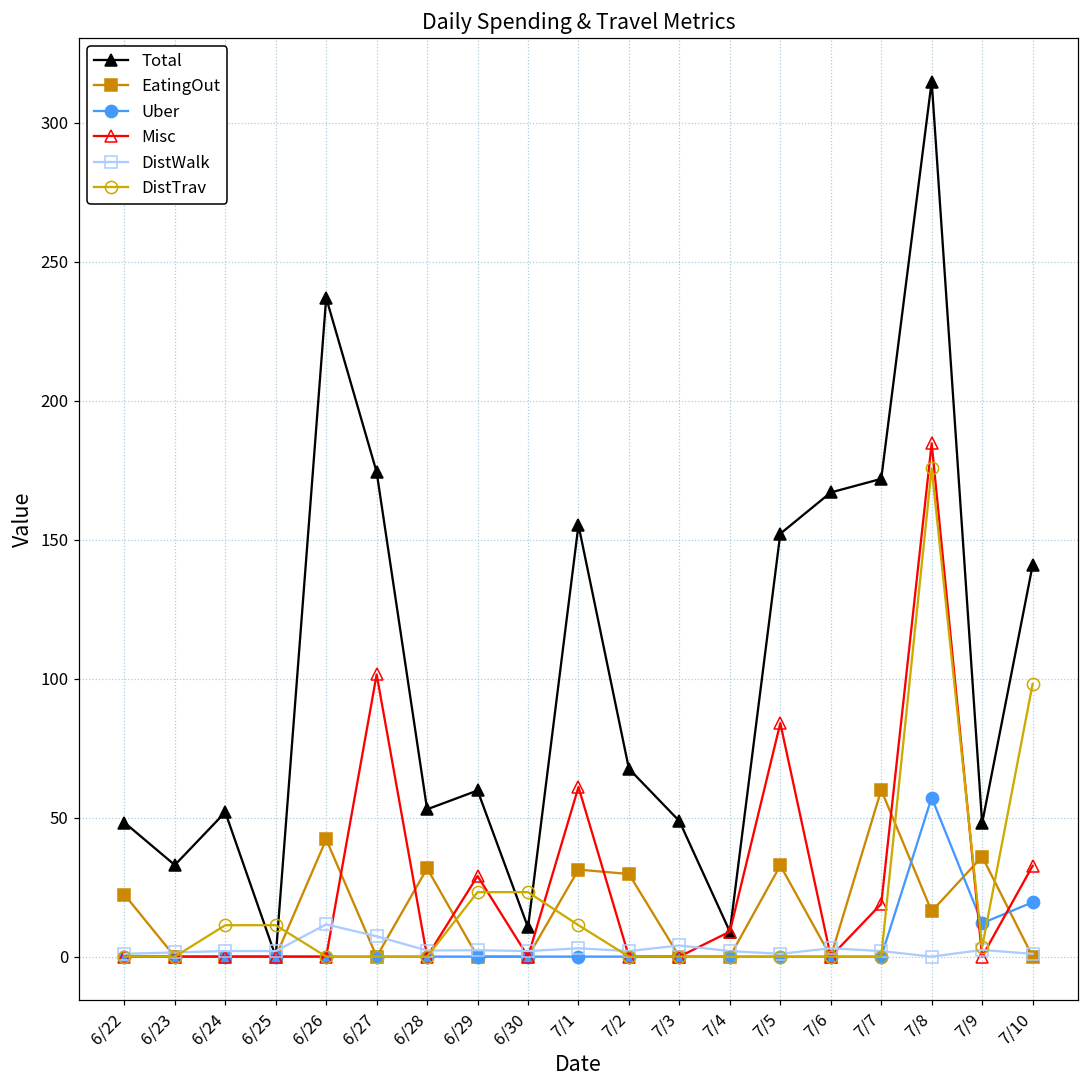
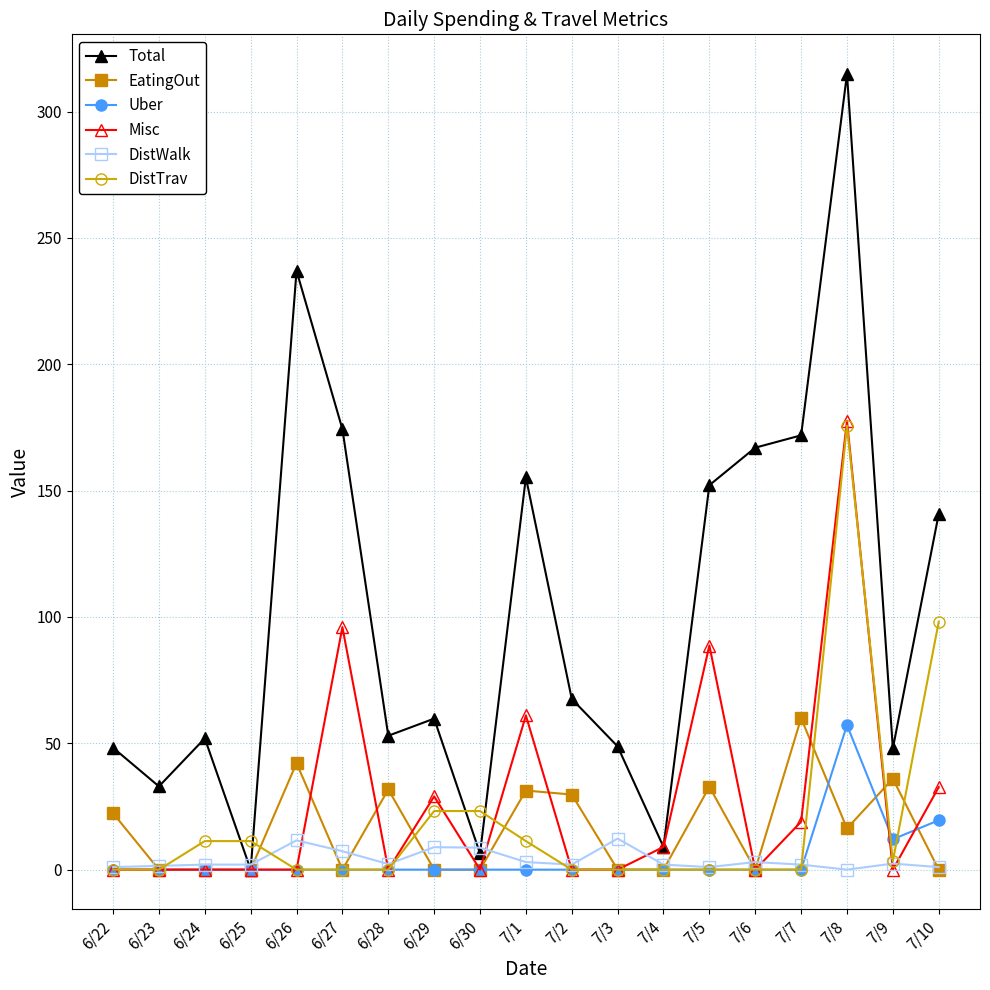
  {
    "Total": {
      "6/22": 48,
      "6/23": 33,
      "6/24": 52,
      "6/26": 237,
      "6/27": 174,
      "6/28": 53,
      "6/29": 60,
-     "6/30": 11,
+     "6/30": 6,
      "7/1": 155,
      "7/2": 68,
      "7/3": 49,
      "7/5": 152,
      "7/6": 167,
      "7/7": 172,
      "7/8": 315,
      "7/9": 48,
      "7/10": 141
    },
    "Uber": {
      "7/1": 0,
      "7/8": 57,
      "7/9": 12,
      "7/10": 20
    },
    "Misc": {
-     "6/27": 102,
+     "6/27": 96,
      "6/29": 29,
      "7/1": 61,
-     "7/5": 84,
+     "7/5": 89,
      "7/7": 19,
-     "7/8": 185,
+     "7/8": 178,
      "7/9": 0,
      "7/10": 33
    },
    "DistWalk": {
      "6/22": 1,
      "6/23": 2,
      "6/24": 2,
      "6/25": 2,
      "6/26": 12,
      "6/27": 7,
      "6/28": 2,
-     "6/29": 2,
-     "6/30": 2,
+     "6/29": 9,
+     "6/30": 9,
      "7/1": 3,
      "7/2": 2,
-     "7/3": 4,
+     "7/3": 12,
      "7/4": 2,
      "7/5": 1,
      "7/6": 3,
      "7/7": 2,
      "7/8": 0,
      "7/10": 1
    }
  }
